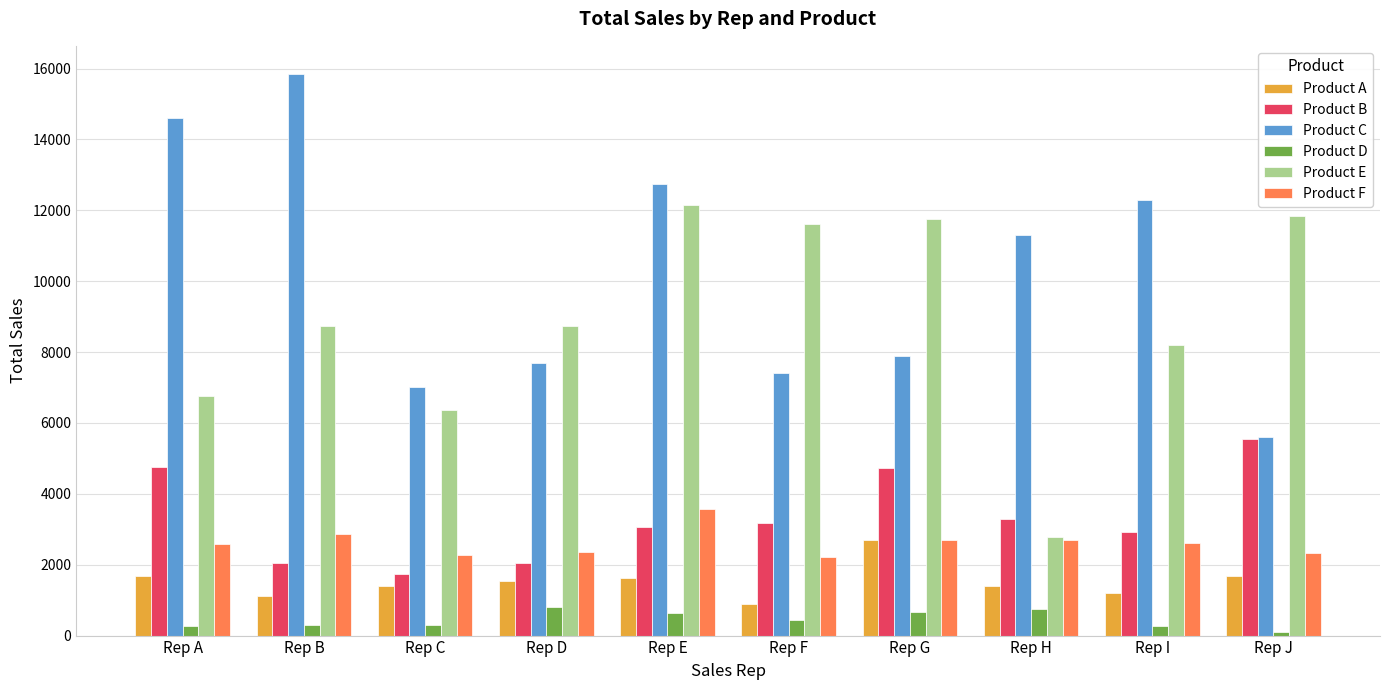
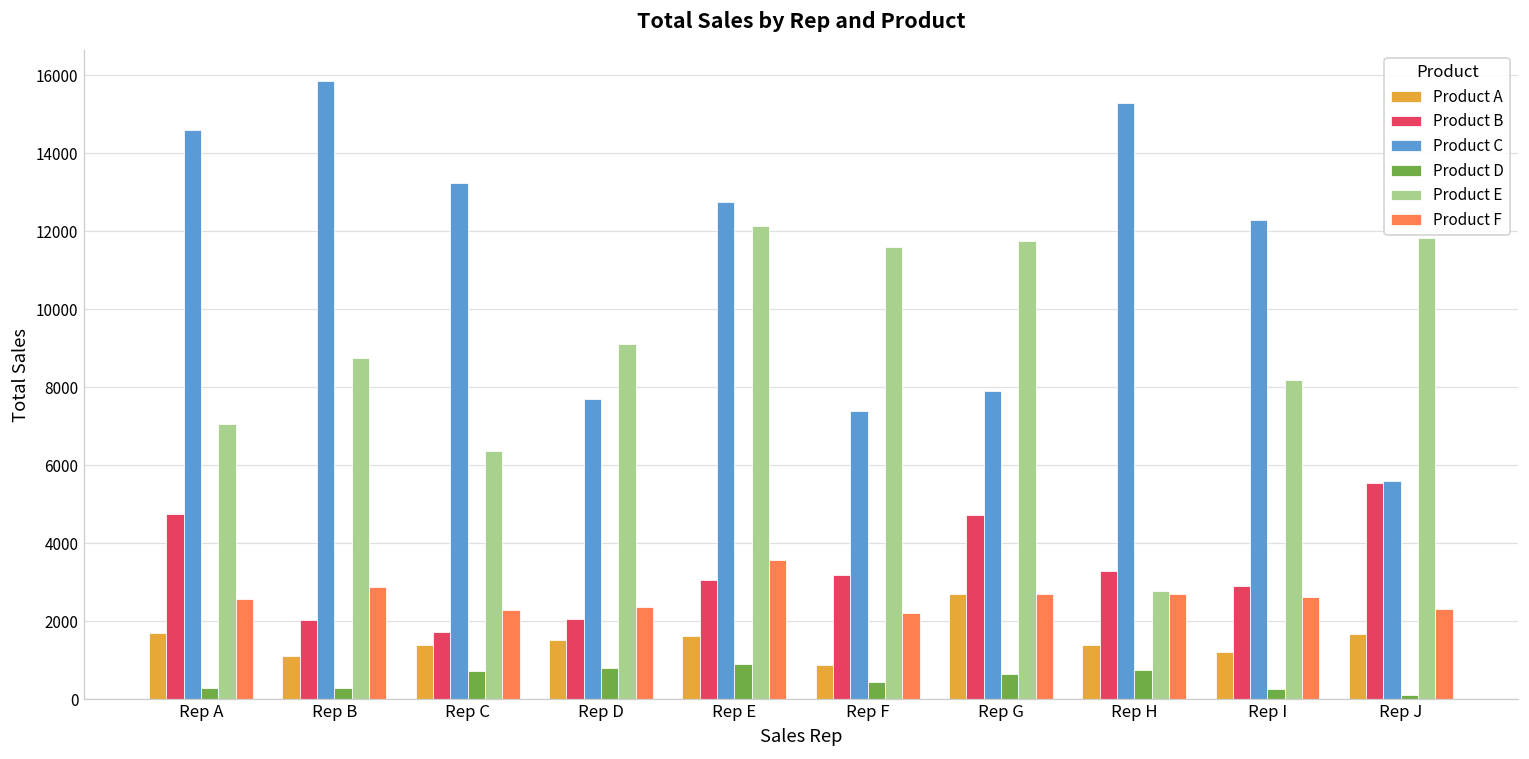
  {
    "Product B": {
      "Rep A": 4800,
      "Rep B": 2000,
      "Rep C": 1700,
      "Rep D": 2100,
      "Rep E": 3100,
      "Rep F": 3200,
      "Rep G": 4700,
      "Rep H": 3300,
      "Rep I": 2900,
      "Rep J": 5600
    },
    "Product C": {
      "Rep A": 14600,
      "Rep B": 15900,
-     "Rep C": 7000,
+     "Rep C": 13300,
      "Rep D": 7700,
      "Rep E": 12800,
      "Rep F": 7400,
      "Rep G": 7900,
-     "Rep H": 11300,
+     "Rep H": 15300,
      "Rep I": 12300,
      "Rep J": 5600
    },
    "Product D": {
      "Rep A": 300,
      "Rep B": 300,
-     "Rep C": 300,
+     "Rep C": 700,
      "Rep D": 800,
-     "Rep E": 600,
+     "Rep E": 900,
      "Rep F": 500,
      "Rep G": 700,
      "Rep H": 800,
      "Rep I": 300,
      "Rep J": 100
    },
    "Product E": {
-     "Rep A": 6800,
+     "Rep A": 7100,
      "Rep B": 8800,
      "Rep C": 6400,
-     "Rep D": 8700,
+     "Rep D": 9100,
      "Rep E": 12100,
      "Rep F": 11600,
      "Rep G": 11800,
      "Rep H": 2800,
      "Rep I": 8200,
      "Rep J": 11800
    }
  }
